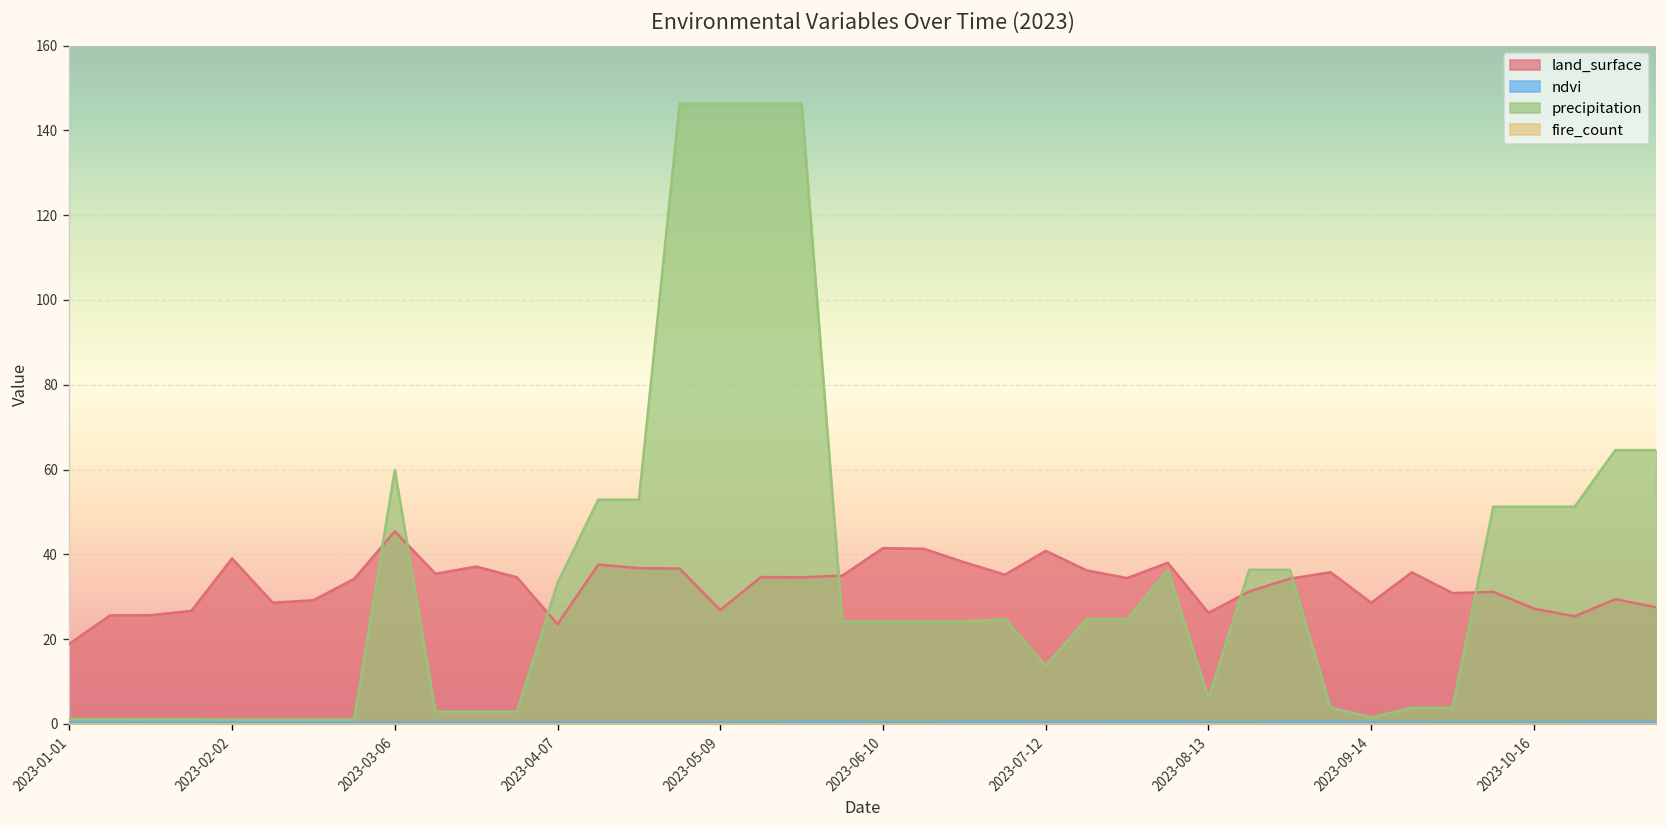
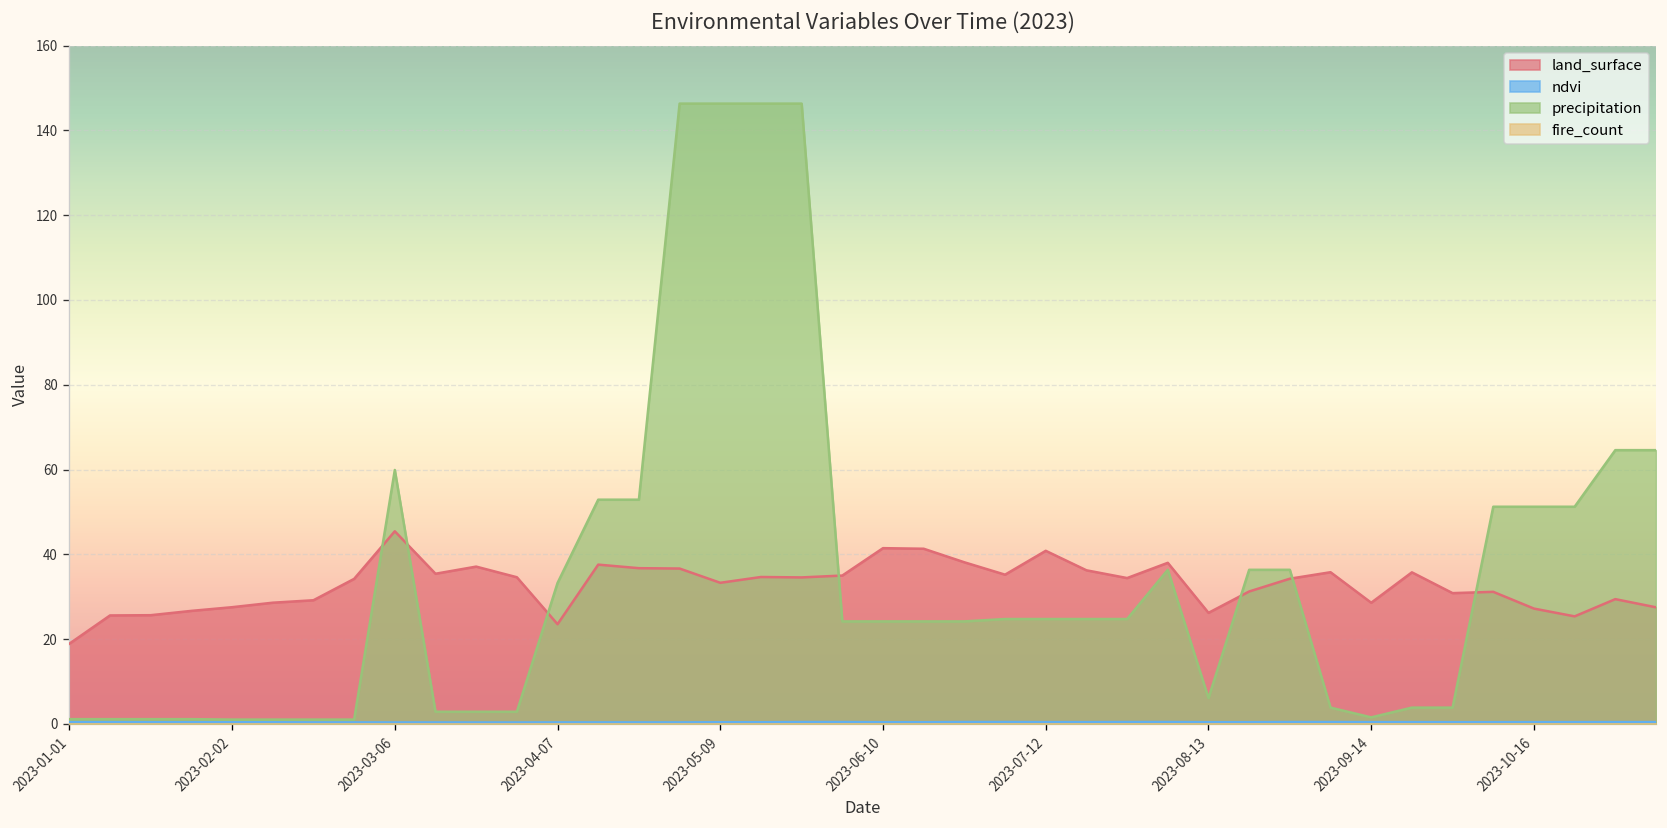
  {
    "land_surface": {
      "2023-01-01": 19,
-     "2023-02-02": 39,
+     "2023-02-02": 28,
      "2023-03-06": 45,
      "2023-04-07": 24,
-     "2023-05-09": 27,
+     "2023-05-09": 33,
      "2023-06-10": 41,
      "2023-07-12": 41,
      "2023-08-13": 26,
      "2023-09-14": 29,
      "2023-10-16": 27
    },
    "precipitation": {
      "2023-03-06": 60,
      "2023-04-07": 33,
      "2023-05-09": 146,
      "2023-06-10": 24,
-     "2023-07-12": 14,
+     "2023-07-12": 25,
      "2023-08-13": 6,
      "2023-09-14": 2,
      "2023-10-16": 51
    }
  }
